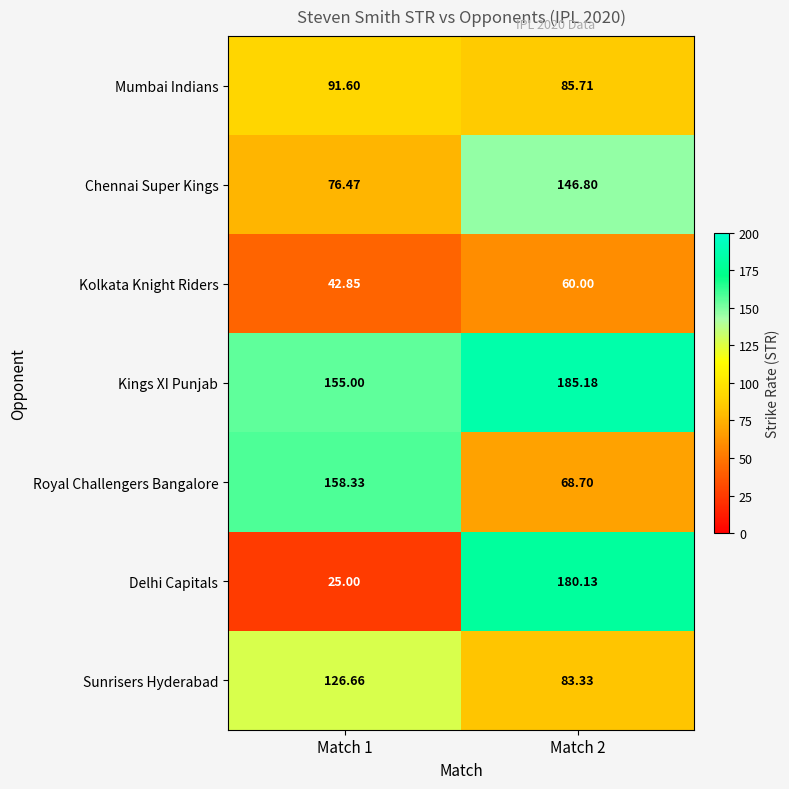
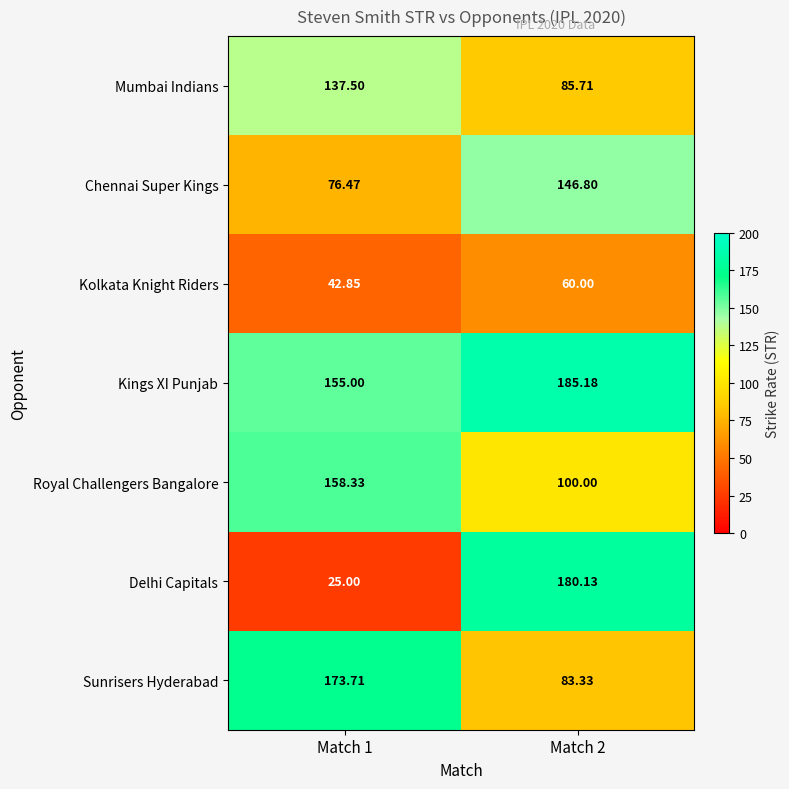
  {
    "Mumbai Indians": {
-     "Match 1": 91.60,
+     "Match 1": 137.50,
      "Match 2": 85.71
    },
    "Chennai Super Kings": {
      "Match 1": 76.47,
      "Match 2": 146.80
    },
    "Kolkata Knight Riders": {
      "Match 1": 42.85,
      "Match 2": 60.00
    },
    "Kings XI Punjab": {
      "Match 1": 155.00,
      "Match 2": 185.18
    },
    "Royal Challengers Bangalore": {
      "Match 1": 158.33,
-     "Match 2": 68.70
+     "Match 2": 100.00
    },
    "Delhi Capitals": {
      "Match 1": 25.00,
      "Match 2": 180.13
    },
    "Sunrisers Hyderabad": {
-     "Match 1": 126.66,
+     "Match 1": 173.71,
      "Match 2": 83.33
    }
  }
